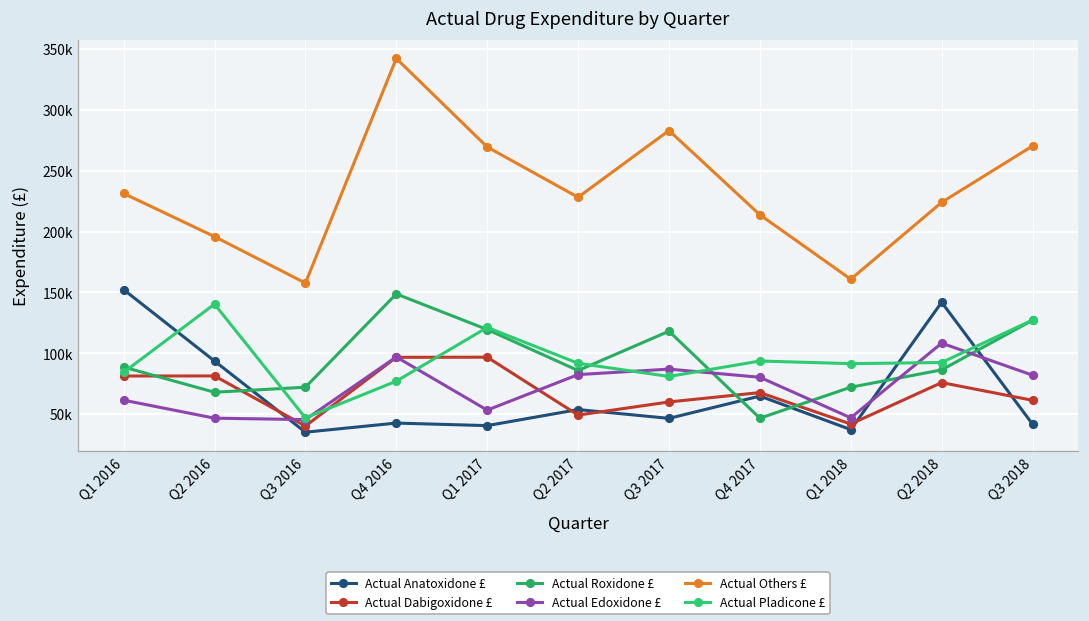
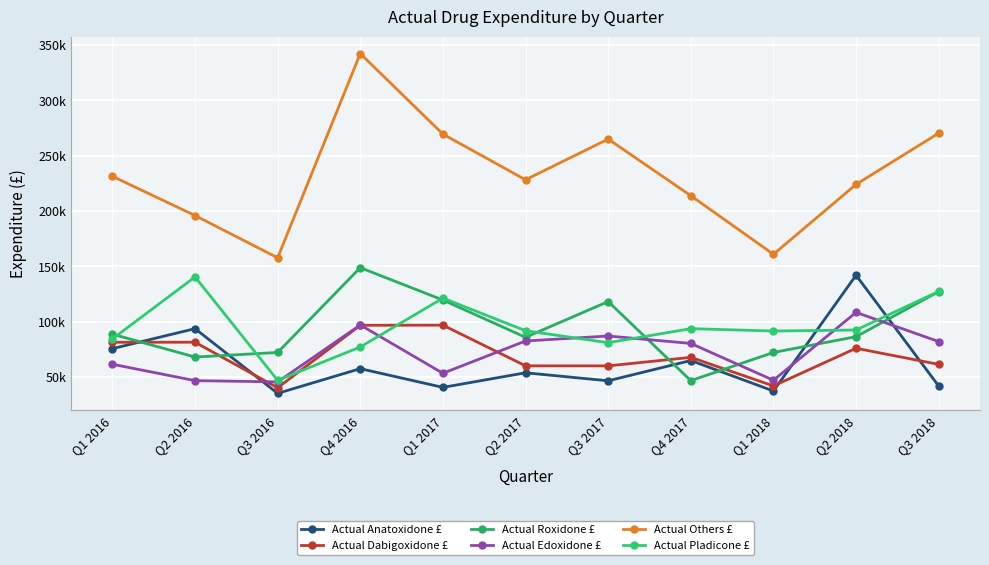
  {
    "Actual Anatoxidone £": {
-     "Q1 2016": 152000,
+     "Q1 2016": 76000,
      "Q2 2016": 94000,
      "Q3 2016": 35000,
-     "Q4 2016": 43000,
+     "Q4 2016": 57000,
      "Q1 2017": 41000,
      "Q2 2017": 54000,
      "Q3 2017": 46000,
      "Q4 2017": 65000,
      "Q1 2018": 37000,
      "Q2 2018": 142000,
      "Q3 2018": 42000
    },
    "Actual Dabigoxidone £": {
      "Q1 2016": 81000,
      "Q2 2016": 81000,
      "Q3 2016": 40000,
      "Q1 2017": 97000,
-     "Q2 2017": 49000,
+     "Q2 2017": 60000,
      "Q3 2017": 60000,
      "Q4 2017": 68000,
      "Q1 2018": 42000,
      "Q2 2018": 76000,
      "Q3 2018": 61000
    },
    "Actual Edoxidone £": {
      "Q1 2016": 61000,
      "Q2 2016": 47000,
      "Q1 2017": 53000,
      "Q2 2017": 82000,
      "Q3 2017": 87000,
      "Q4 2017": 80000,
      "Q1 2018": 47000,
      "Q2 2018": 108000,
      "Q3 2018": 82000
    },
    "Actual Others £": {
      "Q1 2016": 231000,
      "Q2 2016": 196000,
      "Q3 2016": 158000,
      "Q4 2016": 342000,
      "Q1 2017": 270000,
      "Q2 2017": 228000,
-     "Q3 2017": 283000,
+     "Q3 2017": 265000,
      "Q4 2017": 214000,
      "Q1 2018": 161000,
      "Q2 2018": 224000,
      "Q3 2018": 270000
    }
  }
